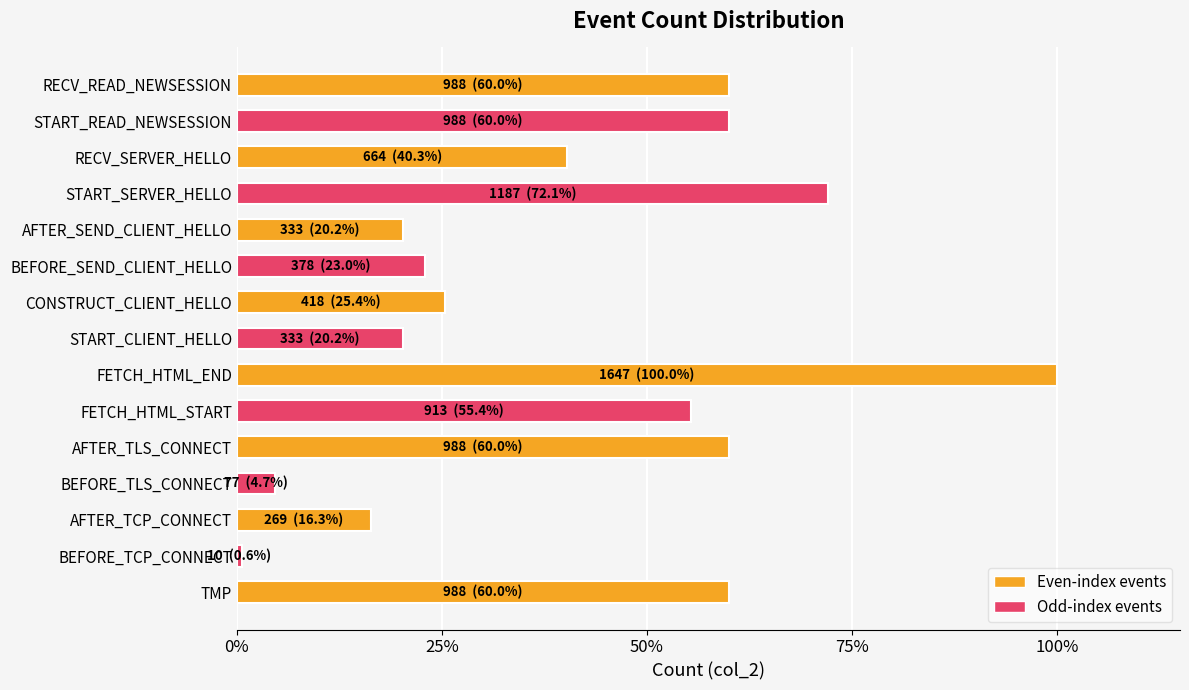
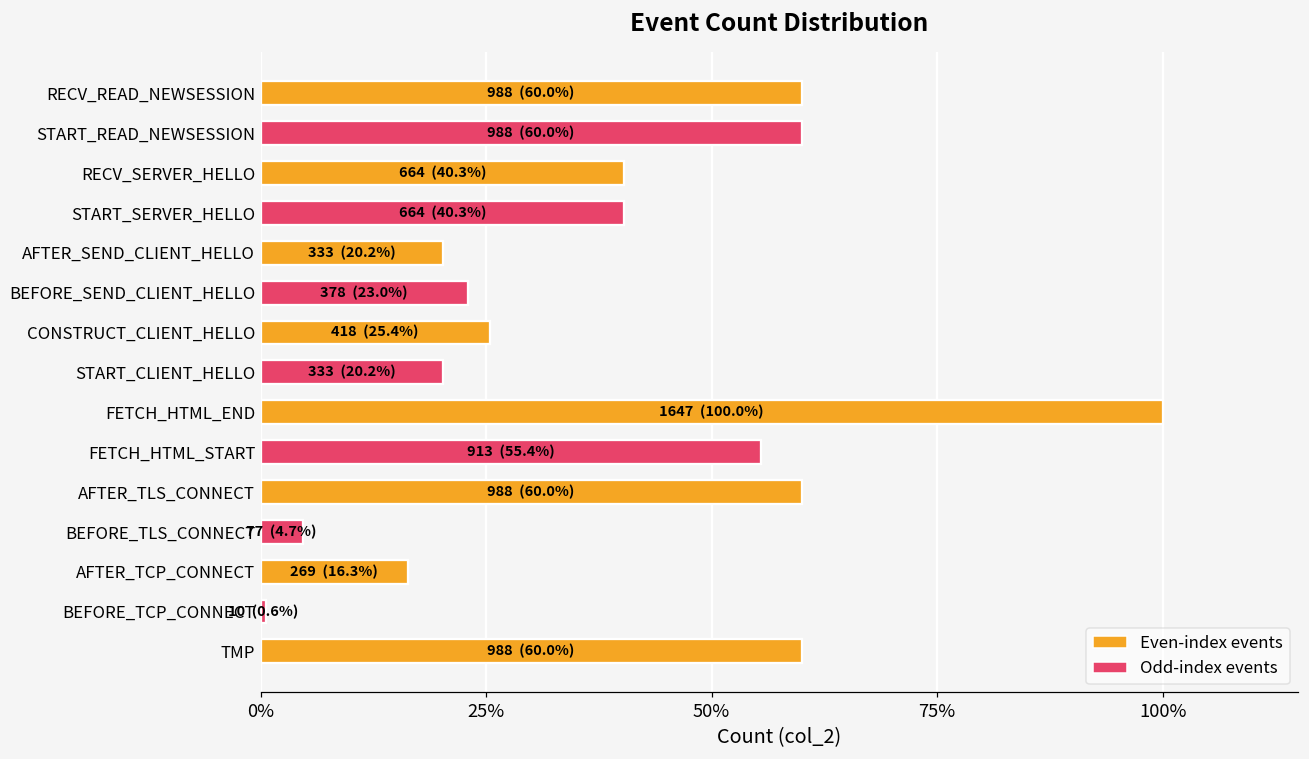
  {
    "RECV_READ_NEWSESSION": "(60.0%)",
    "START_READ_NEWSESSION": "(60.0%)",
    "RECV_SERVER_HELLO": "(40.3%)",
-   "START_SERVER_HELLO": "1187 (72.1%)",
+   "START_SERVER_HELLO": "664 (40.3%)",
    "AFTER_SEND_CLIENT_HELLO": "(20.2%)",
    "BEFORE_SEND_CLIENT_HELLO": "(23.0%)",
    "CONSTRUCT_CLIENT_HELLO": "(25.4%)",
    "START_CLIENT_HELLO": "(20.2%)",
    "FETCH_HTML_END": "(100.0%)",
    "FETCH_HTML_START": "(55.4%)",
    "AFTER_TLS_CONNECT": "(60.0%)",
    "BEFORE_TLS_CONNECT": "(4.7%)",
    "AFTER_TCP_CONNECT": "(16.3%)",
    "BEFORE_TCP_CONNECT": "(0.6%)",
    "TMP": "(60.0%)"
  }
